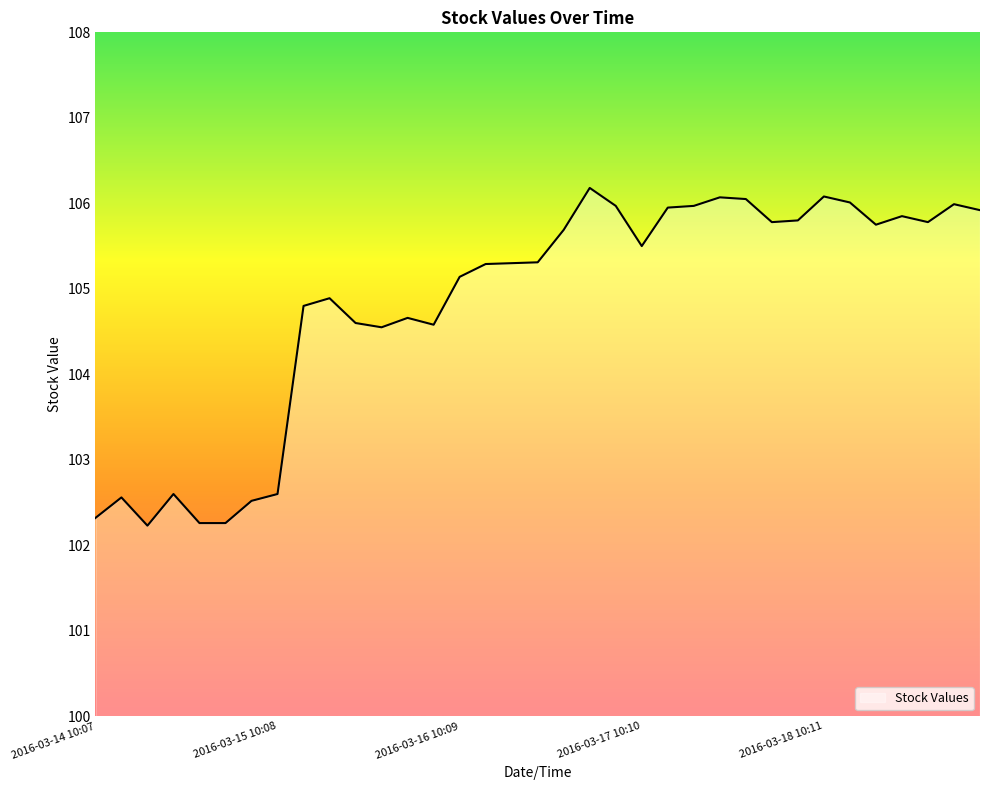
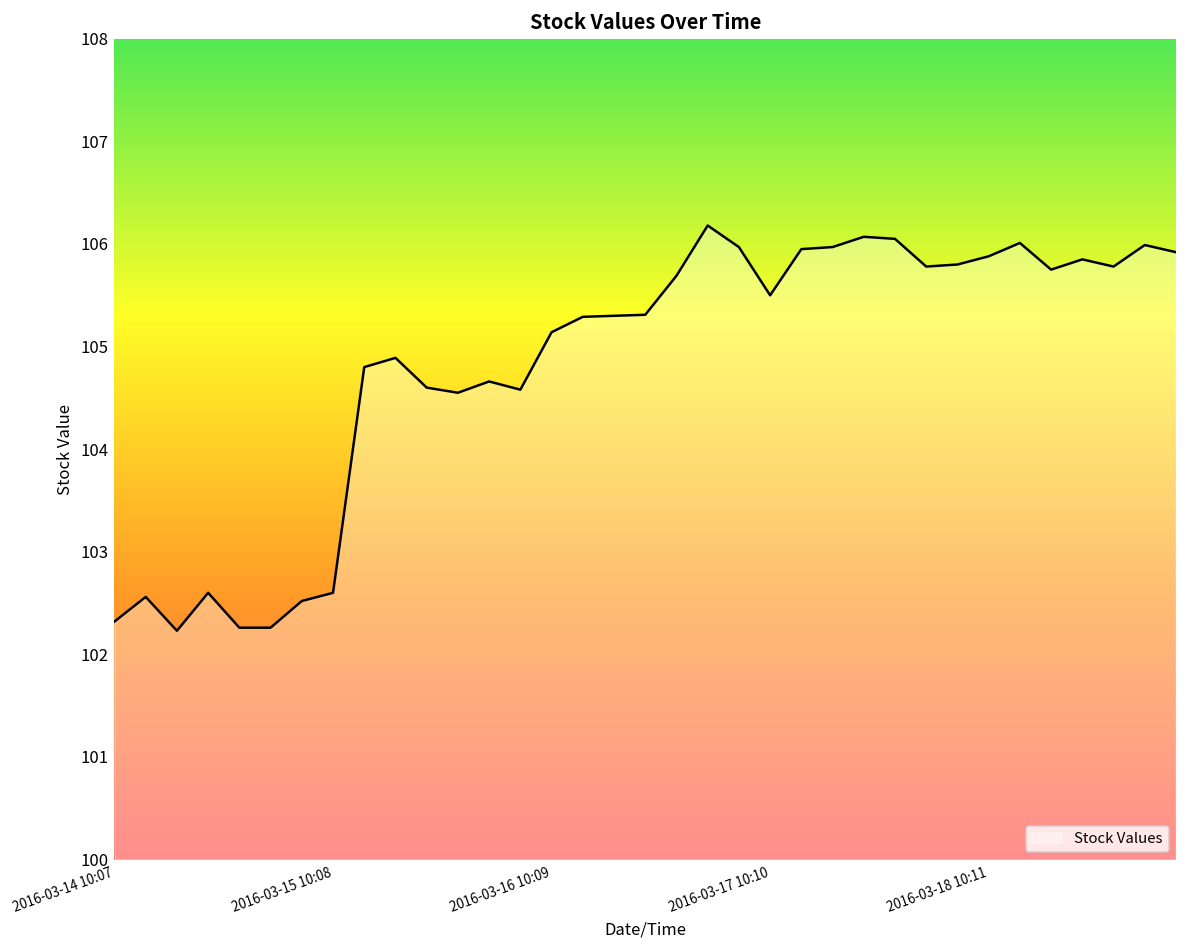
  {
    "2016-03-14 10:07": 102.3,
    "2016-03-15 10:08": 102.6,
    "2016-03-16 10:09": 105.1,
    "2016-03-17 10:10": 105.5,
-   "2016-03-18 10:11": 106.1
+   "2016-03-18 10:11": 105.9
  }
